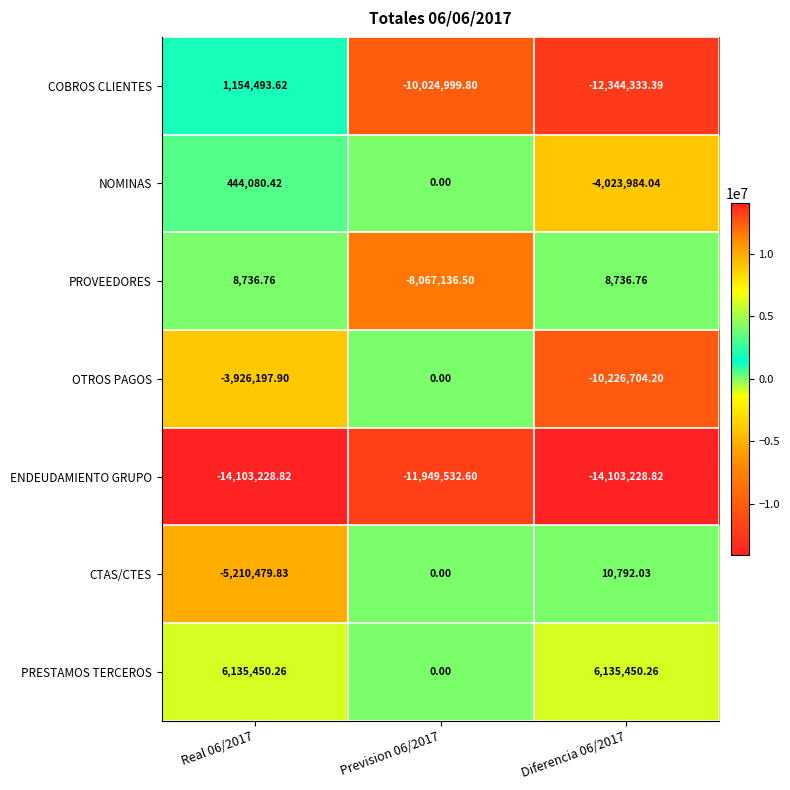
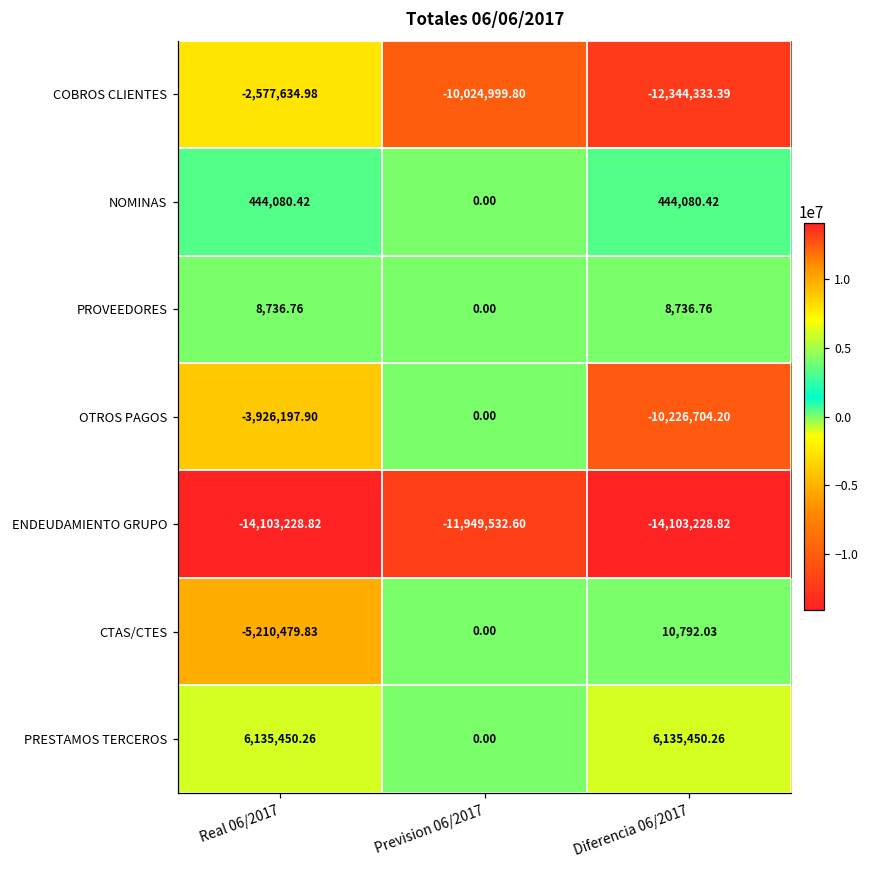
  {
    "COBROS CLIENTES": {
-     "Real 06/2017": "1,154,493.62",
+     "Real 06/2017": "-2,577,634.98",
      "Prevision 06/2017": "-10,024,999.80",
      "Diferencia 06/2017": "-12,344,333.39"
    },
    "NOMINAS": {
      "Real 06/2017": "444,080.42",
      "Prevision 06/2017": "0.00",
-     "Diferencia 06/2017": "-4,023,984.04"
+     "Diferencia 06/2017": "444,080.42"
    },
    "PROVEEDORES": {
      "Real 06/2017": "8,736.76",
-     "Prevision 06/2017": "-8,067,136.50",
+     "Prevision 06/2017": "0.00",
      "Diferencia 06/2017": "8,736.76"
    },
    "OTROS PAGOS": {
      "Real 06/2017": "-3,926,197.90",
      "Prevision 06/2017": "0.00",
      "Diferencia 06/2017": "-10,226,704.20"
    },
    "ENDEUDAMIENTO GRUPO": {
      "Real 06/2017": "-14,103,228.82",
      "Prevision 06/2017": "-11,949,532.60",
      "Diferencia 06/2017": "-14,103,228.82"
    },
    "CTAS/CTES": {
      "Real 06/2017": "-5,210,479.83",
      "Prevision 06/2017": "0.00",
      "Diferencia 06/2017": "10,792.03"
    },
    "PRESTAMOS TERCEROS": {
      "Real 06/2017": "6,135,450.26",
      "Prevision 06/2017": "0.00",
      "Diferencia 06/2017": "6,135,450.26"
    }
  }
